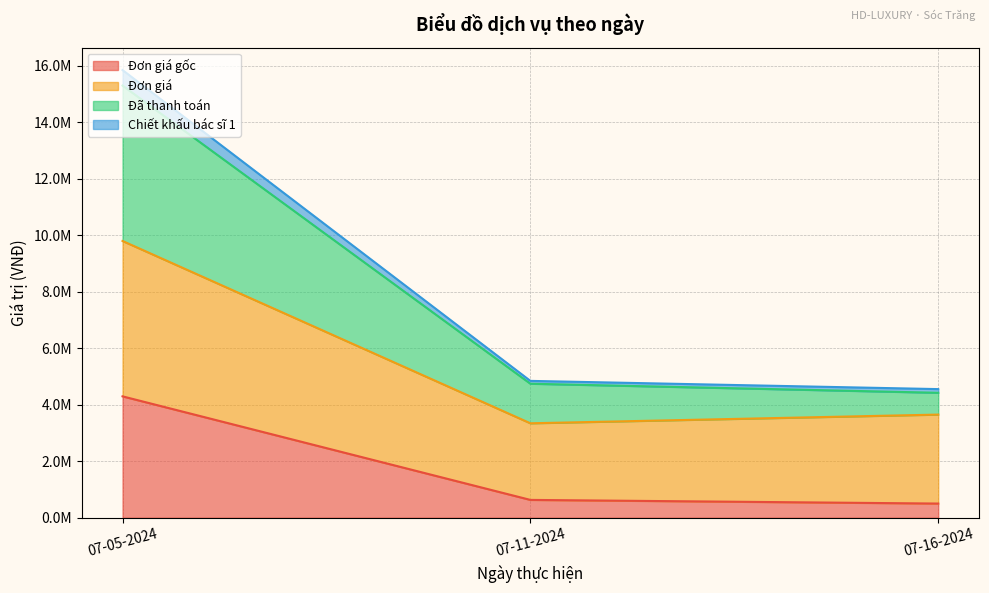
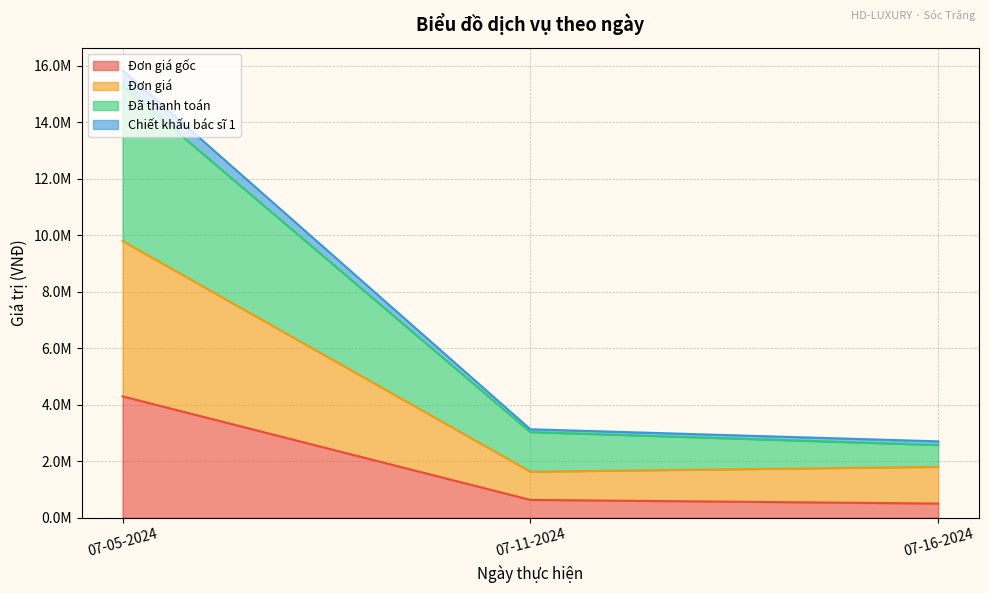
  {
    "Đơn giá gốc": {
      "07-05-2024": 4300000,
      "07-11-2024": 600000,
      "07-16-2024": 500000
    },
    "Đơn giá": {
      "07-05-2024": 5500000,
-     "07-11-2024": 2700000,
-     "07-16-2024": 3100000
+     "07-11-2024": 1000000,
+     "07-16-2024": 1300000
    },
    "Đã thanh toán": {
      "07-11-2024": 1400000,
      "07-16-2024": 800000
    },
    "Chiết khấu bác sĩ 1": {
      "07-11-2024": 100000,
      "07-16-2024": 100000
    }
  }
